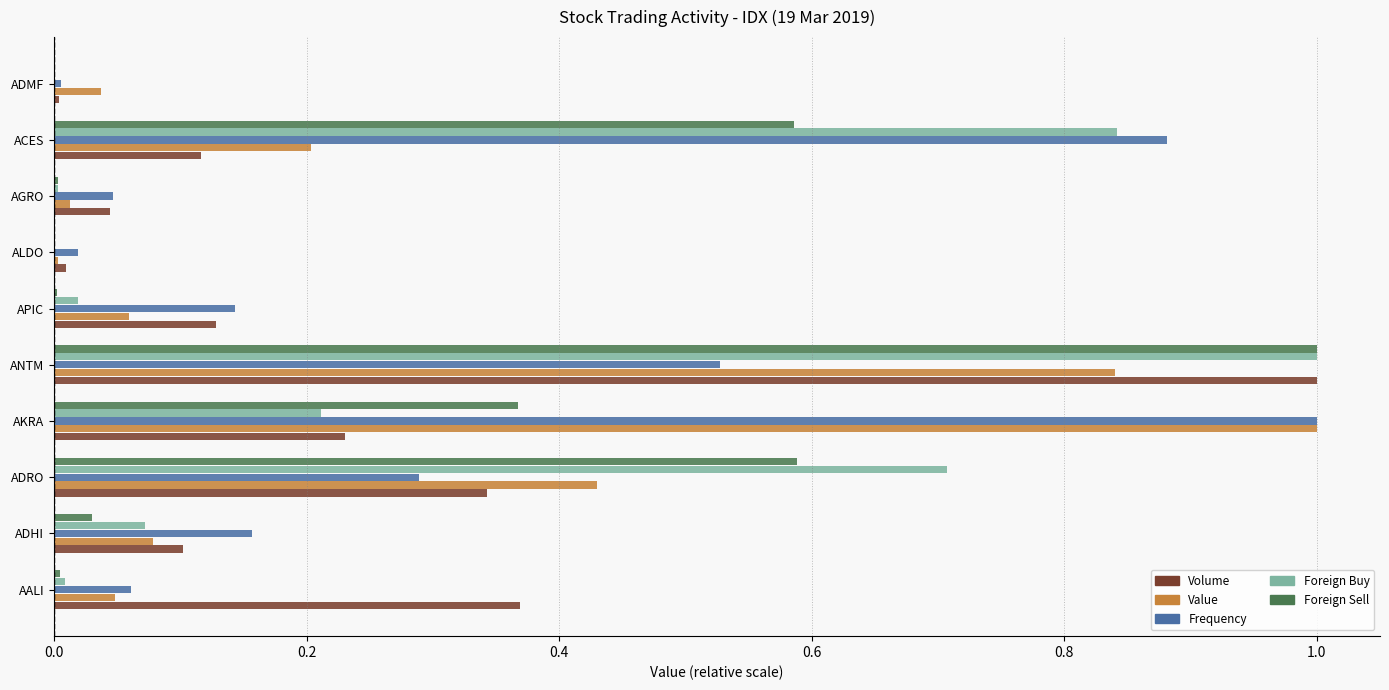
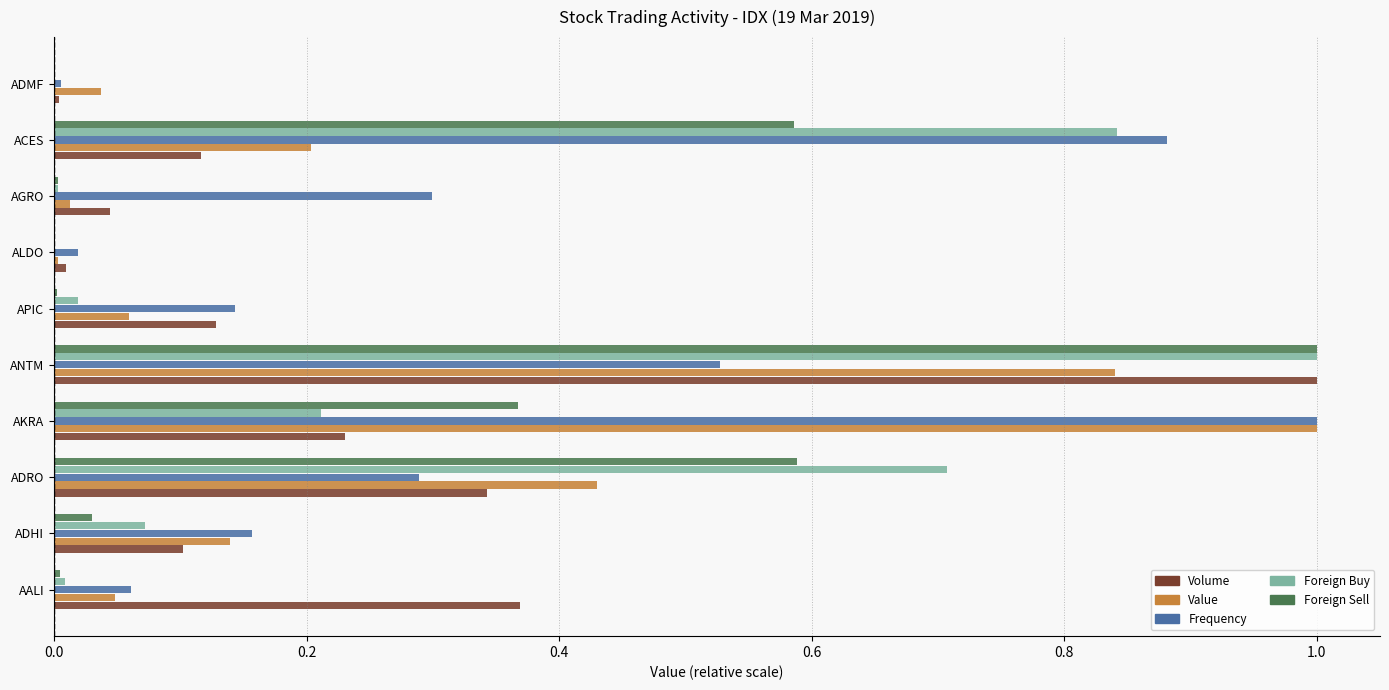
  {
    "Volume": {
      "ADMF": 0.004,
      "ACES": 0.116,
      "AGRO": 0.045,
      "ALDO": 0.009,
      "APIC": 0.128,
      "ANTM": 1.000,
      "AKRA": 0.230,
      "ADRO": 0.343,
      "ADHI": 0.102,
      "AALI": 0.369
    },
    "Value": {
      "ADMF": 0.037,
      "ACES": 0.204,
      "AGRO": 0.013,
      "ALDO": 0.003,
      "APIC": 0.059,
      "ANTM": 0.840,
      "AKRA": 1.000,
      "ADRO": 0.430,
-     "ADHI": 0.079,
+     "ADHI": 0.139,
      "AALI": 0.048
    },
    "Frequency": {
      "ADMF": 0.006,
      "ACES": 0.881,
-     "AGRO": 0.047,
+     "AGRO": 0.300,
      "ALDO": 0.019,
      "APIC": 0.143,
      "ANTM": 0.527,
      "AKRA": 1.000,
      "ADRO": 0.289,
      "ADHI": 0.157,
      "AALI": 0.061
    },
    "Foreign Buy": {
      "ACES": 0.841,
      "AGRO": 0.003,
      "ALDO": 0.000,
      "APIC": 0.019,
      "ANTM": 1.000,
      "AKRA": 0.212,
      "ADRO": 0.707,
      "ADHI": 0.072,
      "AALI": 0.009
    },
    "Foreign Sell": {
      "ACES": 0.586,
      "AGRO": 0.003,
      "ALDO": 0.000,
      "APIC": 0.003,
      "ANTM": 1.000,
      "AKRA": 0.367,
      "ADRO": 0.589,
      "ADHI": 0.030,
      "AALI": 0.005
    }
  }
